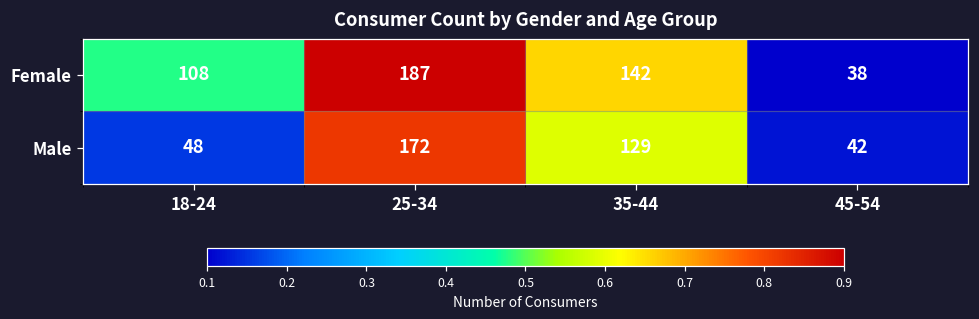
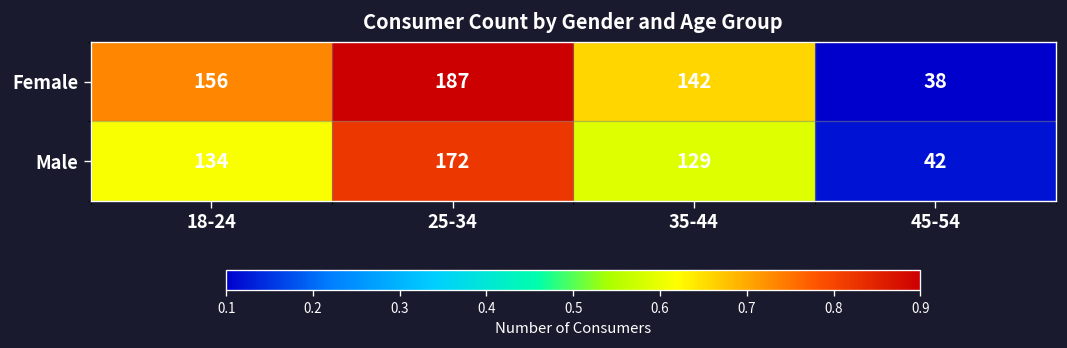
  {
    "Female": {
-     "18-24": 108,
+     "18-24": 156,
      "25-34": 187,
      "35-44": 142,
      "45-54": 38
    },
    "Male": {
-     "18-24": 48,
+     "18-24": 134,
      "25-34": 172,
      "35-44": 129,
      "45-54": 42
    }
  }
